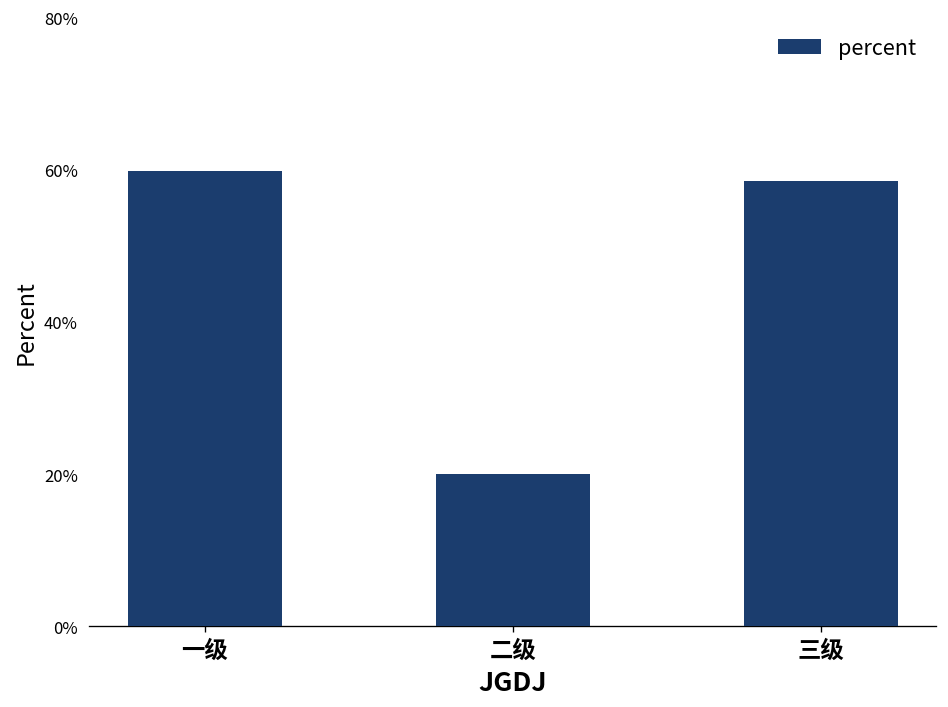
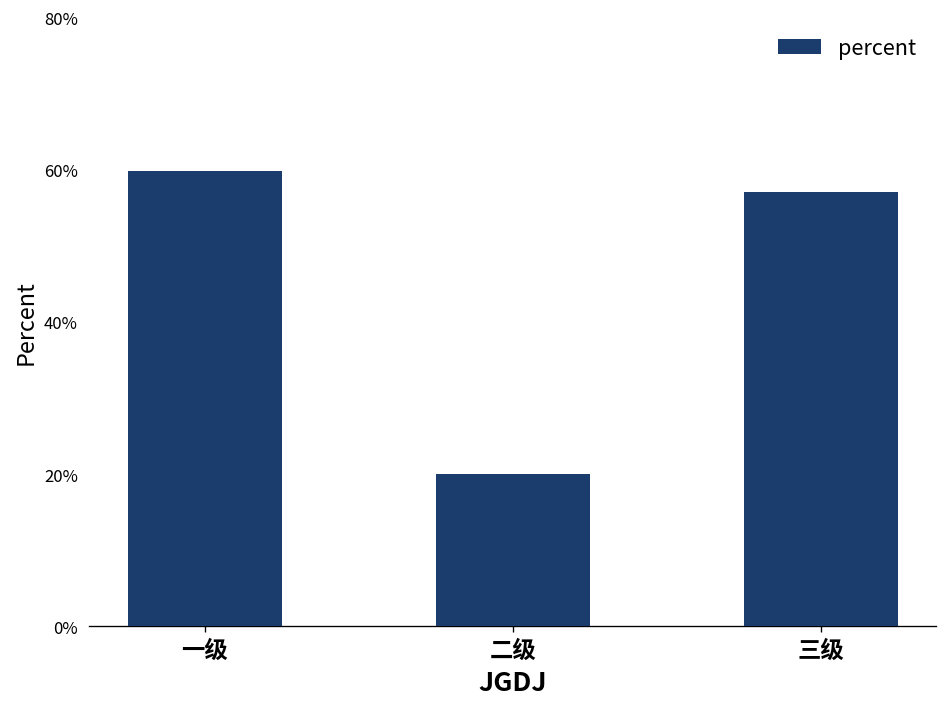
  {
    "一级": "60%",
    "二级": "20%",
-   "三级": "59%"
+   "三级": "57%"
  }
